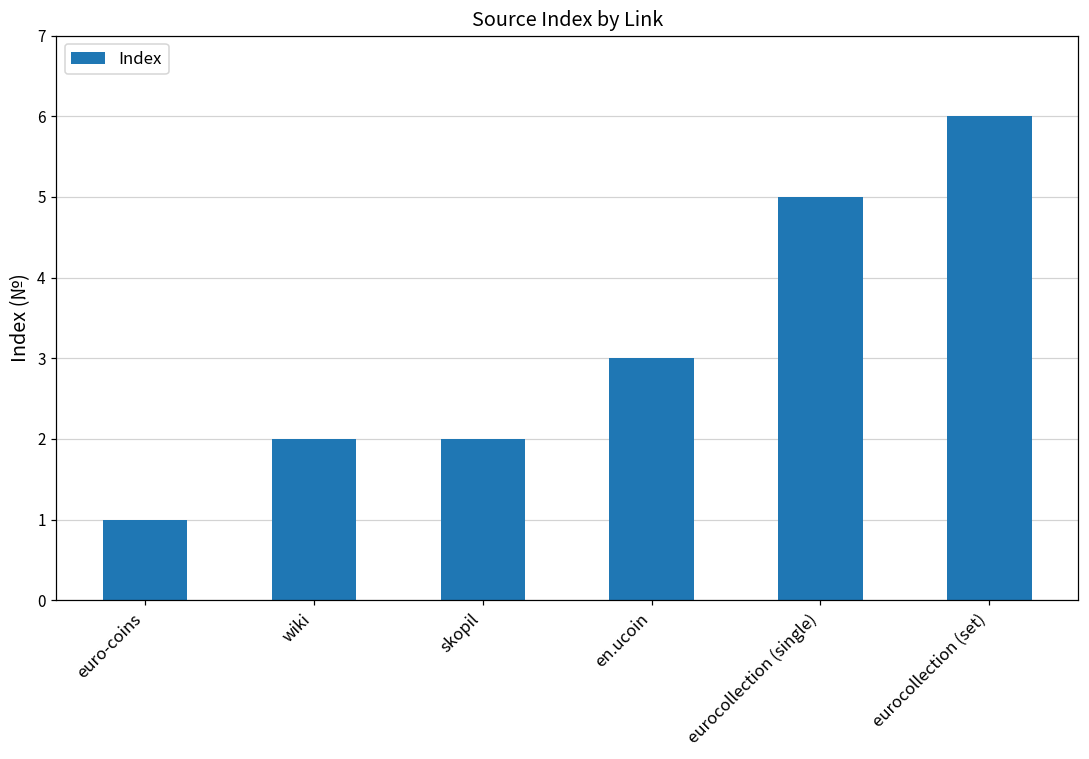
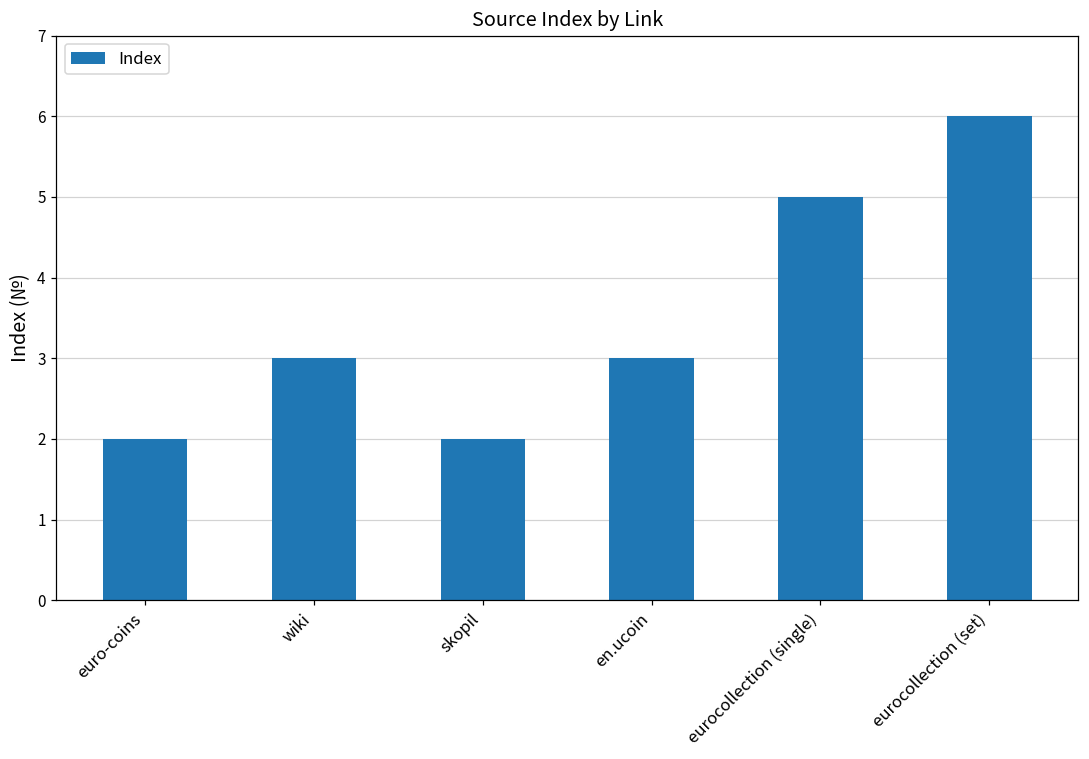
  {
-   "euro-coins": 1,
-   "wiki": 2,
+   "euro-coins": 2,
+   "wiki": 3,
    "skopil": 2,
    "en.ucoin": 3,
    "eurocollection (single)": 5,
    "eurocollection (set)": 6
  }
